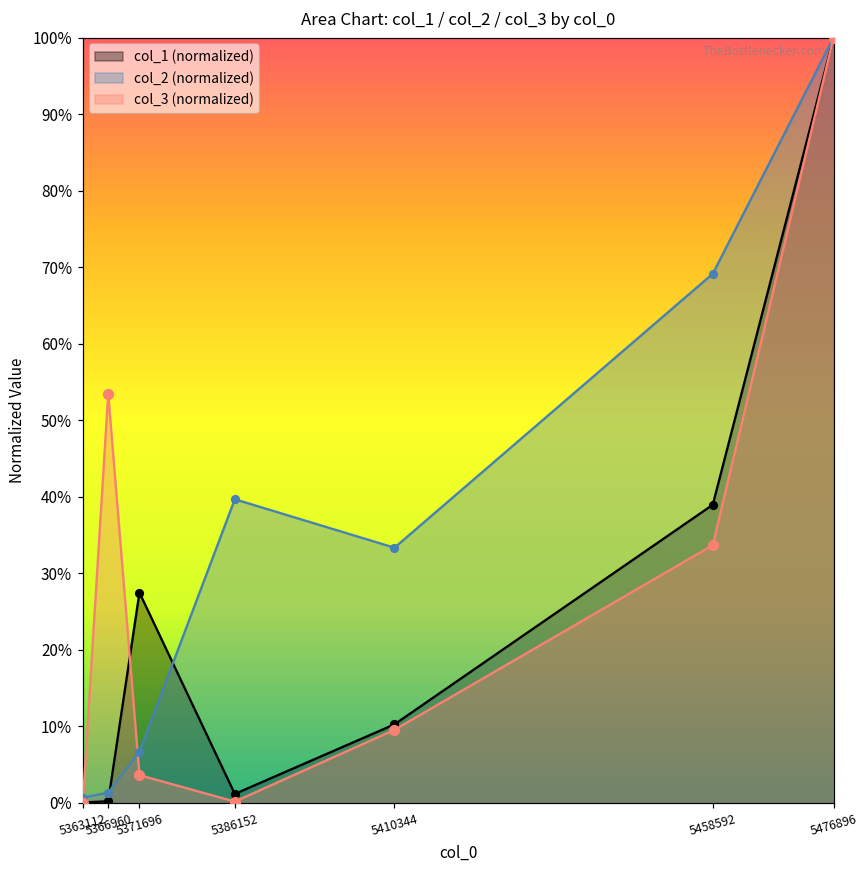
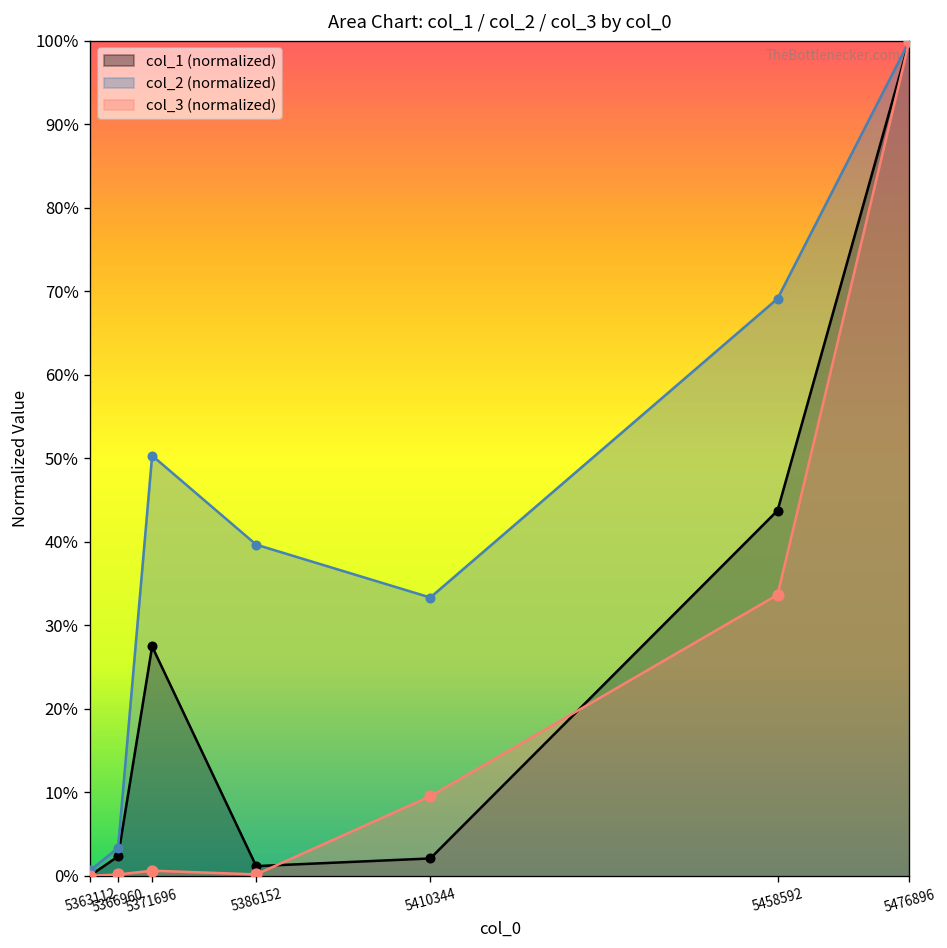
  {
    "col_1 (normalized)": {
-     "5366960": "0%",
+     "5366960": "2%",
      "5371696": "27%",
      "5386152": "1%",
-     "5410344": "10%",
-     "5458592": "39%"
+     "5410344": "2%",
+     "5458592": "44%"
    },
    "col_2 (normalized)": {
      "5363112": "1%",
-     "5366960": "1%",
-     "5371696": "7%",
+     "5366960": "3%",
+     "5371696": "50%",
      "5386152": "40%",
      "5410344": "33%",
      "5458592": "69%"
    },
    "col_3 (normalized)": {
-     "5366960": "53%",
-     "5371696": "4%",
+     "5366960": "0%",
+     "5371696": "1%",
      "5386152": "0%",
      "5410344": "10%",
      "5458592": "34%"
    }
  }
